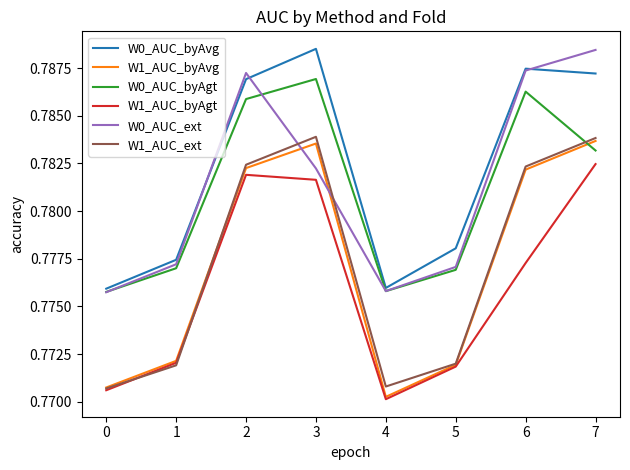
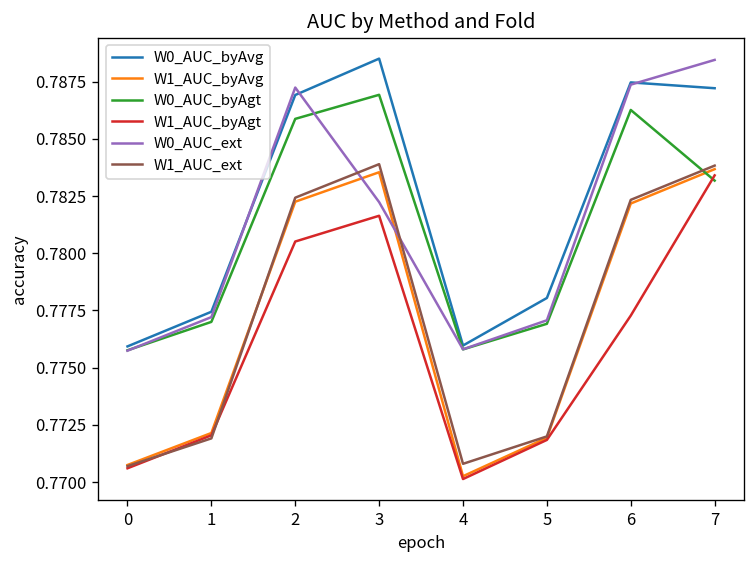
  {
    "W0_AUC_byAvg": {
      "0": 0.7759,
      "1": 0.7774,
      "2": 0.7869,
      "3": 0.7885,
      "4": 0.7760,
      "5": 0.7780,
      "7": 0.7872
    },
    "W1_AUC_byAvg": {
      "2": 0.7823,
      "3": 0.7835,
      "6": 0.7822,
      "7": 0.7837
    },
    "W0_AUC_byAgt": {
      "1": 0.7770,
      "2": 0.7859,
      "3": 0.7869,
      "5": 0.7769,
      "6": 0.7863,
      "7": 0.7832
    },
    "W1_AUC_byAgt": {
-     "2": 0.7819,
+     "2": 0.7805,
      "3": 0.7816,
      "6": 0.7773,
-     "7": 0.7825
+     "7": 0.7834
    },
    "W0_AUC_ext": {
      "1": 0.7772,
      "2": 0.7872,
      "3": 0.7822,
      "5": 0.7771,
      "7": 0.7885
    },
    "W1_AUC_ext": {
      "2": 0.7824,
      "3": 0.7839,
      "4": 0.7708,
      "6": 0.7823,
      "7": 0.7838
    }
  }
